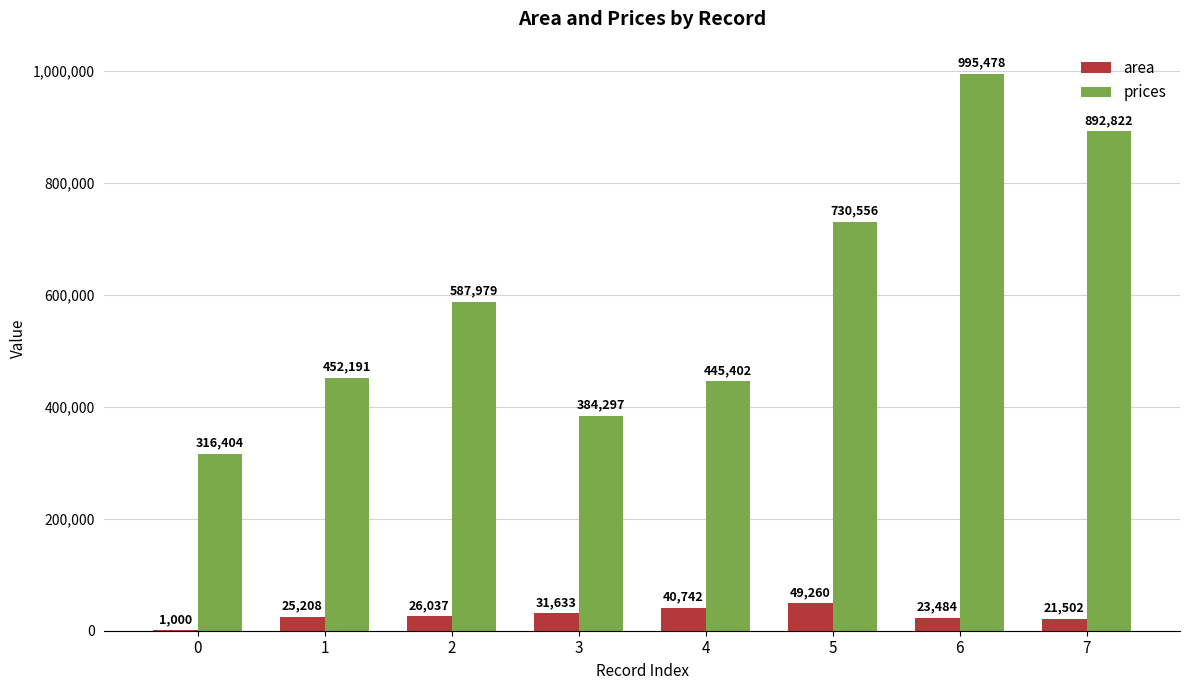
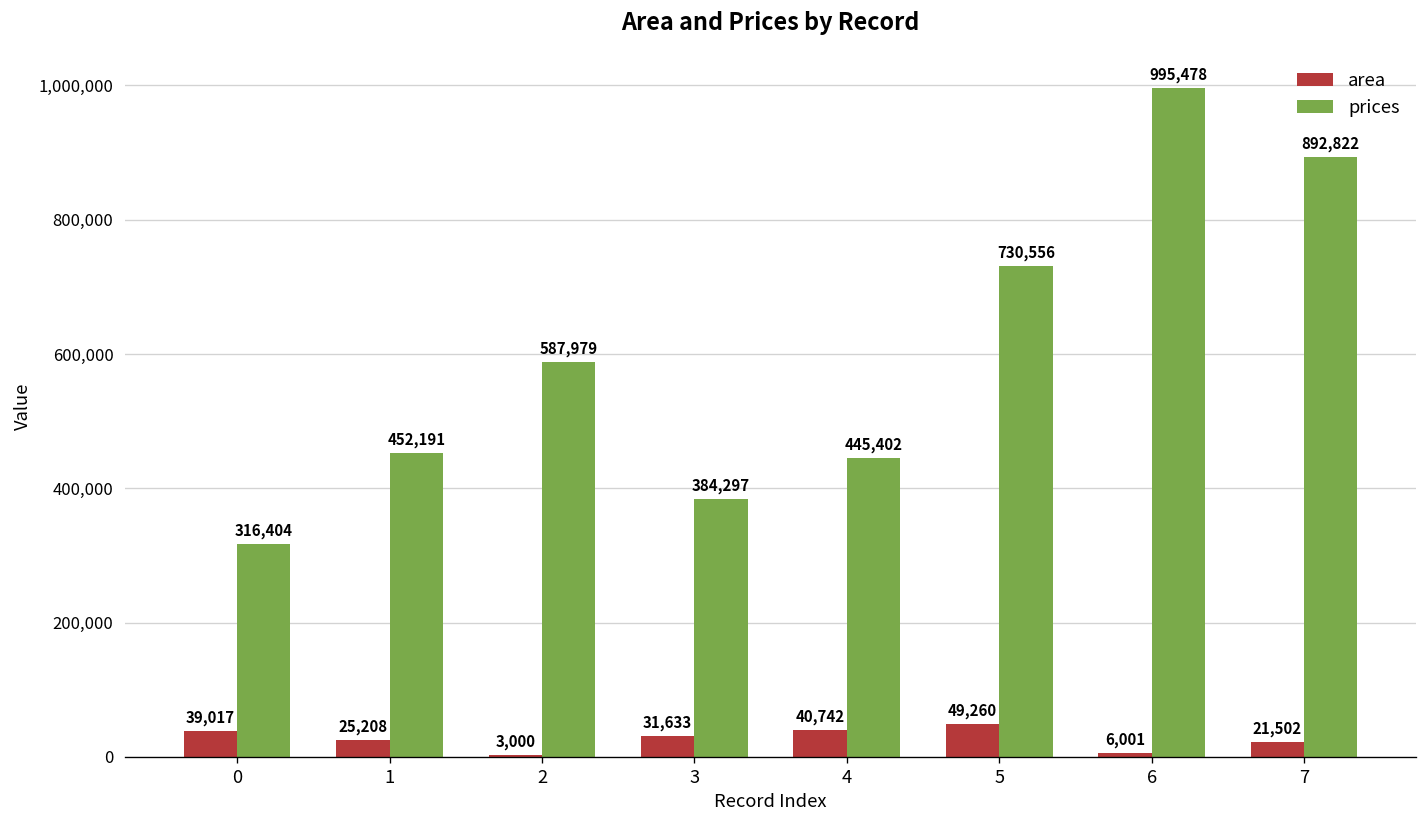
  {
    "area": {
-     "0": "1,000",
+     "0": "39,017",
      "1": "25,208",
-     "2": "26,037",
+     "2": "3,000",
      "3": "31,633",
      "4": "40,742",
      "5": "49,260",
-     "6": "23,484",
+     "6": "6,001",
      "7": "21,502"
    },
    "prices": {
      "0": "316,404",
      "2": "587,979",
      "4": "445,402",
      "6": "995,478"
    }
  }
